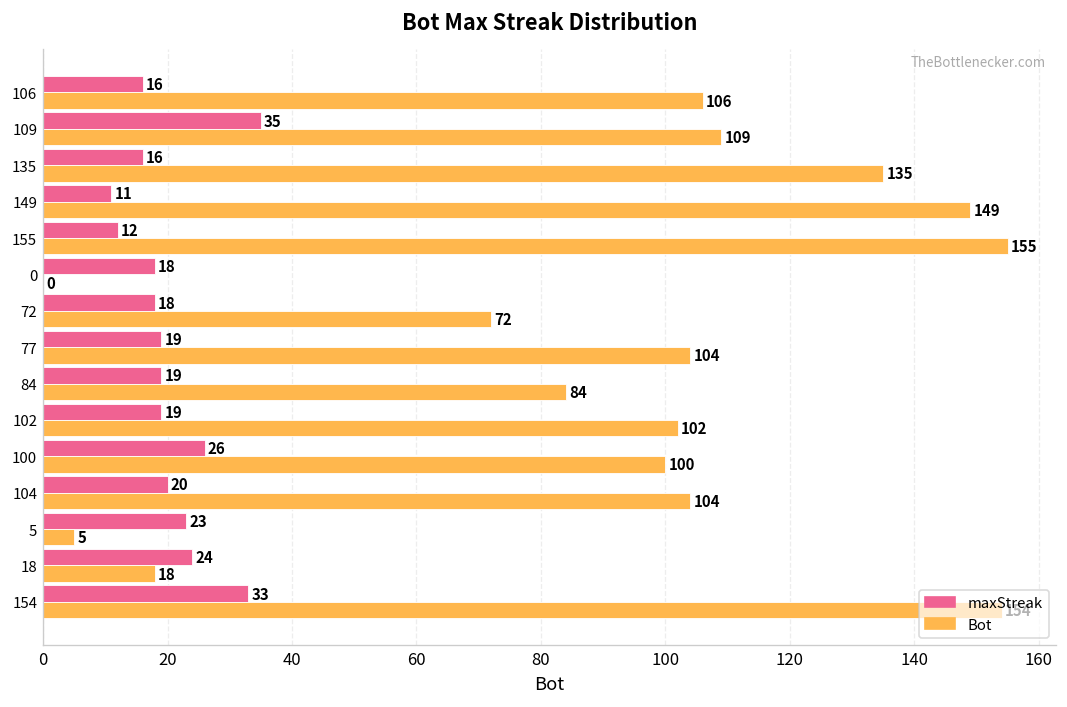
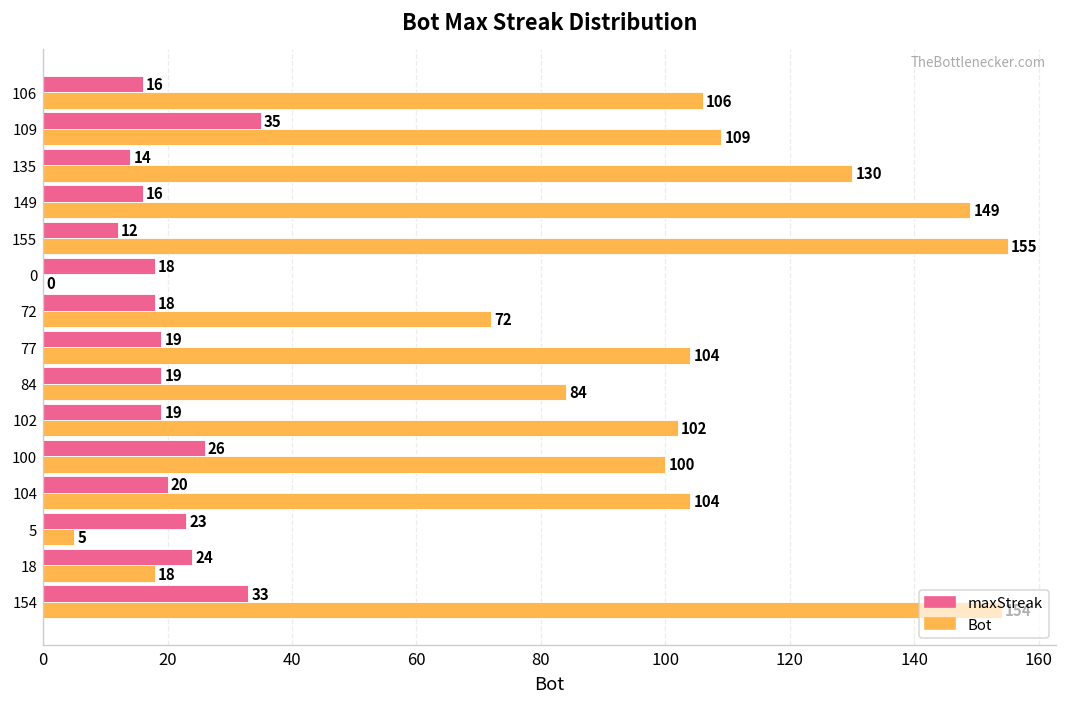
  {
    "maxStreak": {
      "106": 16,
      "109": 35,
-     "135": 16,
-     "149": 11,
+     "135": 14,
+     "149": 16,
      "155": 12,
      "0": 18,
      "72": 18,
      "77": 19,
      "84": 19,
      "102": 19,
      "100": 26,
      "104": 20,
      "5": 23,
      "18": 24,
      "154": 33
    },
    "Bot": {
      "106": 106,
      "109": 109,
-     "135": 135,
+     "135": 130,
      "149": 149,
      "155": 155,
      "0": 0,
      "72": 72,
      "77": 104,
      "84": 84,
      "102": 102,
      "100": 100,
      "104": 104,
      "5": 5,
      "18": 18
    }
  }
